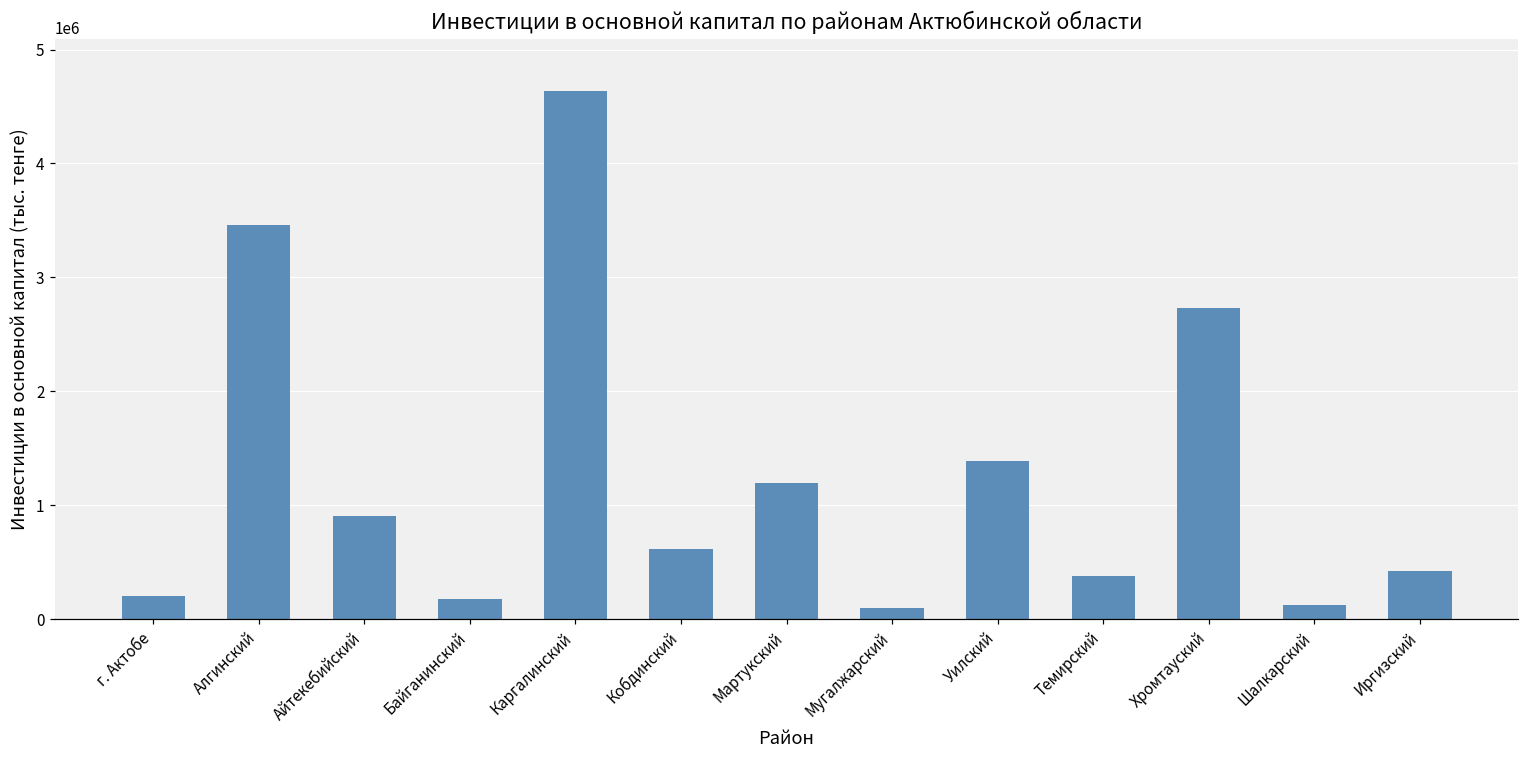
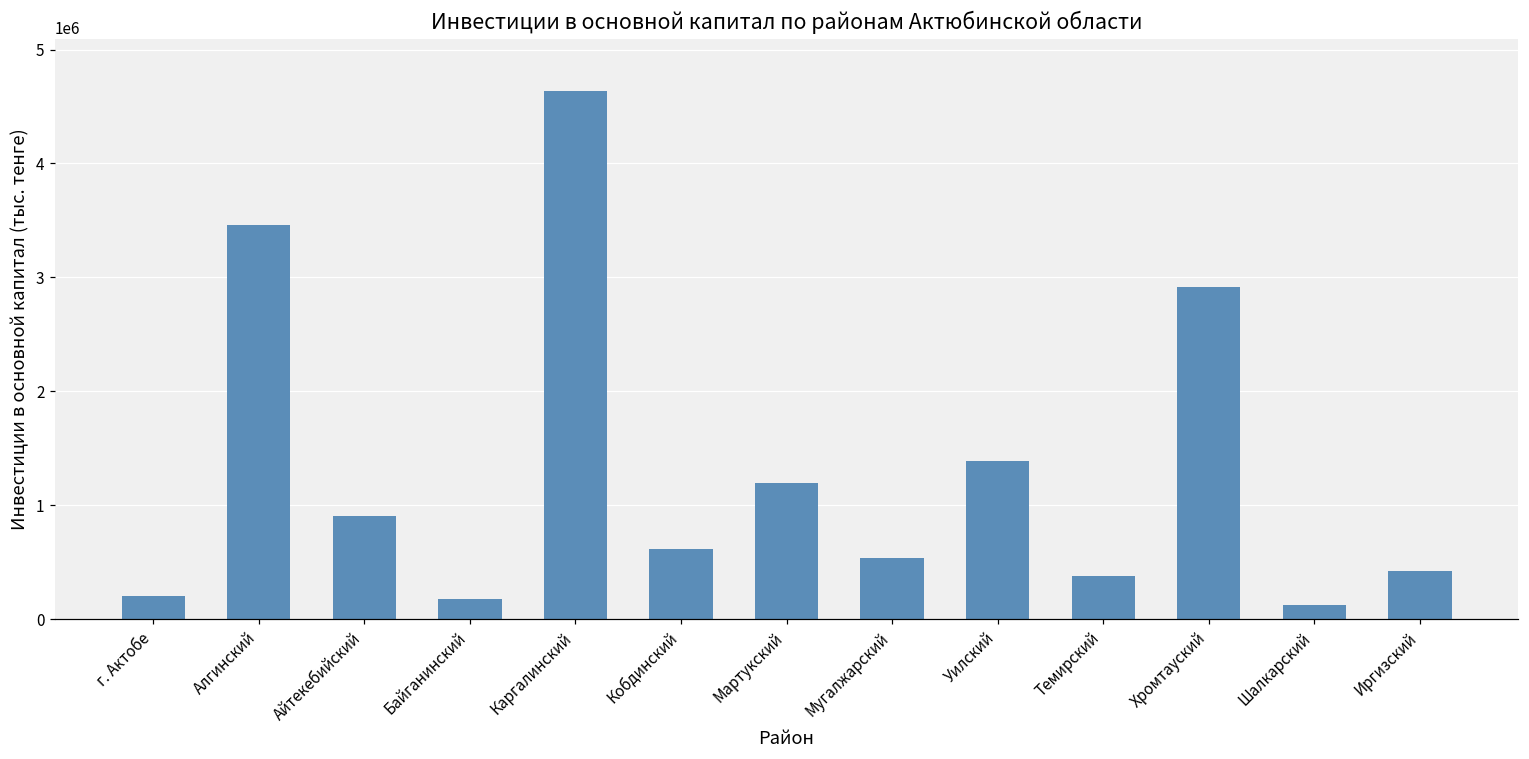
  {
    "г. Актобе": 200000,
    "Алгинский": 3460000,
    "Айтекебийский": 900000,
    "Байганинский": 170000,
    "Каргалинский": 4630000,
    "Кобдинский": 620000,
    "Мартукский": 1190000,
-   "Мугалжарский": 100000,
+   "Мугалжарский": 540000,
    "Уилский": 1390000,
    "Темирский": 380000,
-   "Хромтауский": 2730000,
+   "Хромтауский": 2920000,
    "Шалкарский": 130000,
    "Иргизский": 420000
  }
